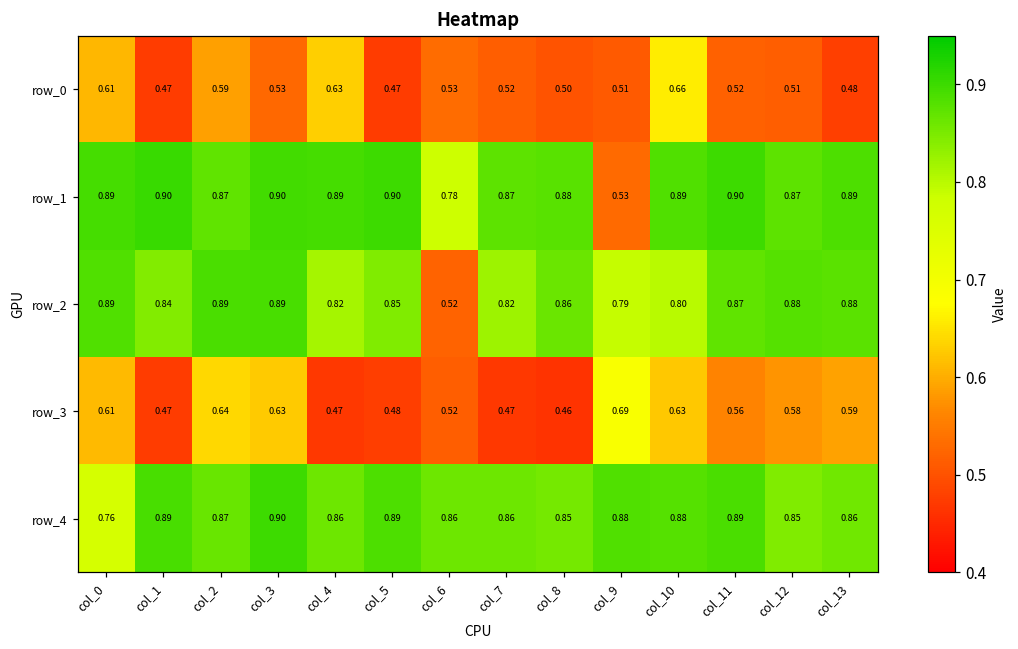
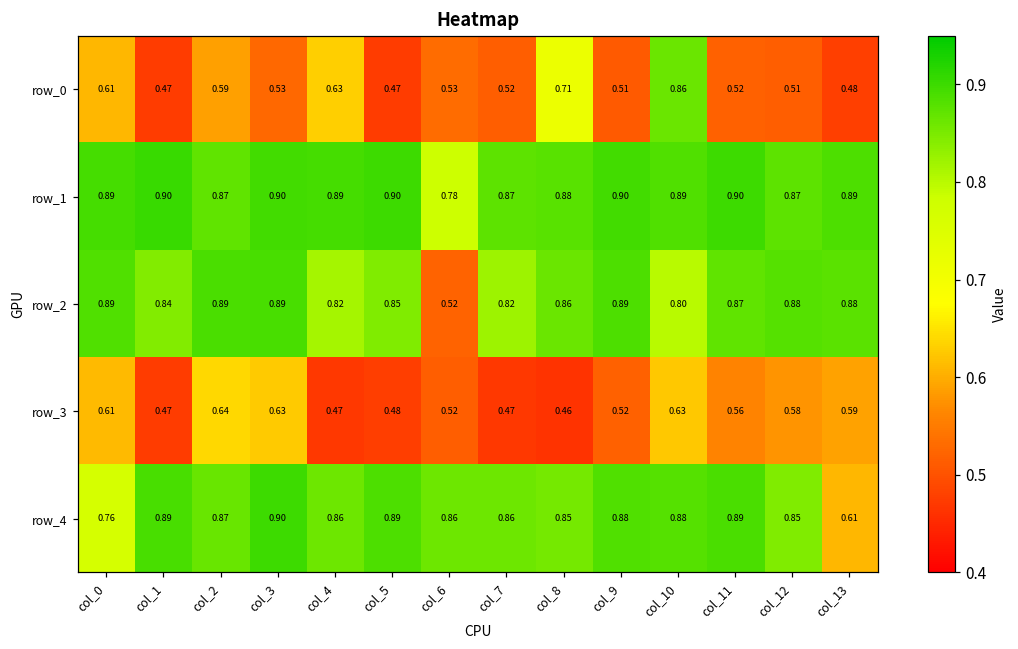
  {
    "row_0": {
      "col_0": 0.61,
      "col_1": 0.47,
      "col_2": 0.59,
      "col_3": 0.53,
      "col_4": 0.63,
      "col_5": 0.47,
      "col_6": 0.53,
      "col_7": 0.52,
-     "col_8": 0.50,
+     "col_8": 0.71,
      "col_9": 0.51,
-     "col_10": 0.66,
+     "col_10": 0.86,
      "col_11": 0.52,
      "col_12": 0.51,
      "col_13": 0.48
    },
    "row_1": {
      "col_0": 0.89,
      "col_1": 0.90,
      "col_2": 0.87,
      "col_3": 0.90,
      "col_4": 0.89,
      "col_5": 0.90,
      "col_6": 0.78,
      "col_7": 0.87,
      "col_8": 0.88,
-     "col_9": 0.53,
+     "col_9": 0.90,
      "col_10": 0.89,
      "col_11": 0.90,
      "col_12": 0.87,
      "col_13": 0.89
    },
    "row_2": {
      "col_0": 0.89,
      "col_1": 0.84,
      "col_2": 0.89,
      "col_3": 0.89,
      "col_4": 0.82,
      "col_5": 0.85,
      "col_6": 0.52,
      "col_7": 0.82,
      "col_8": 0.86,
-     "col_9": 0.79,
+     "col_9": 0.89,
      "col_10": 0.80,
      "col_11": 0.87,
      "col_12": 0.88,
      "col_13": 0.88
    },
    "row_3": {
      "col_0": 0.61,
      "col_1": 0.47,
      "col_2": 0.64,
      "col_3": 0.63,
      "col_4": 0.47,
      "col_5": 0.48,
      "col_6": 0.52,
      "col_7": 0.47,
      "col_8": 0.46,
-     "col_9": 0.69,
+     "col_9": 0.52,
      "col_10": 0.63,
      "col_11": 0.56,
      "col_12": 0.58,
      "col_13": 0.59
    },
    "row_4": {
      "col_0": 0.76,
      "col_1": 0.89,
      "col_2": 0.87,
      "col_3": 0.90,
      "col_4": 0.86,
      "col_5": 0.89,
      "col_6": 0.86,
      "col_7": 0.86,
      "col_8": 0.85,
      "col_9": 0.88,
      "col_10": 0.88,
      "col_11": 0.89,
      "col_12": 0.85,
-     "col_13": 0.86
+     "col_13": 0.61
    }
  }
